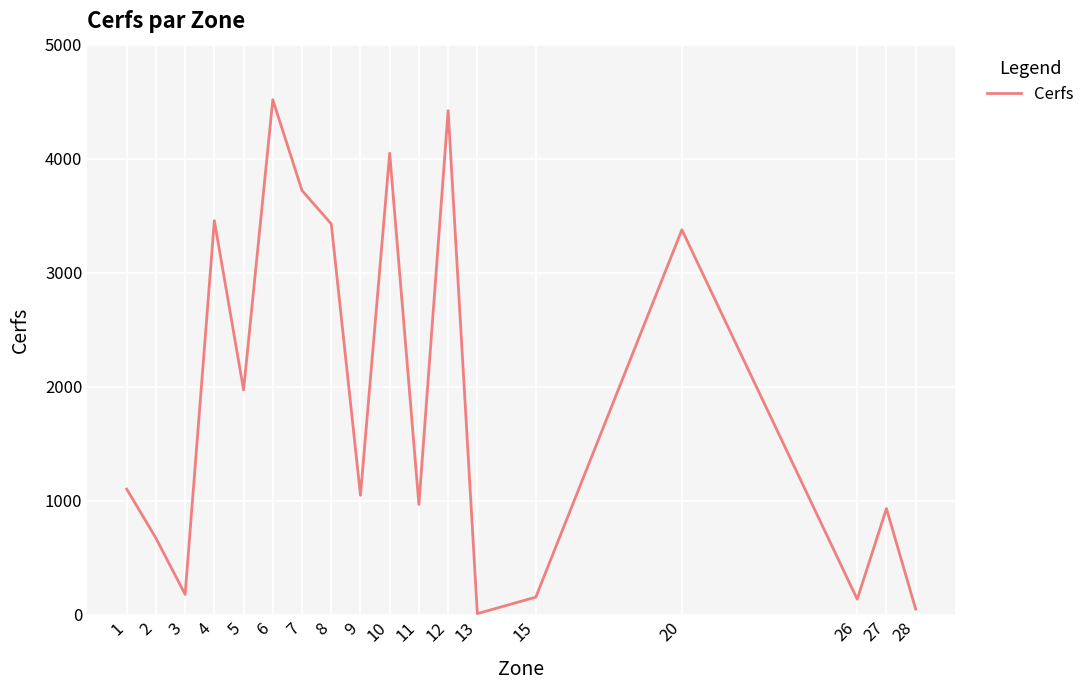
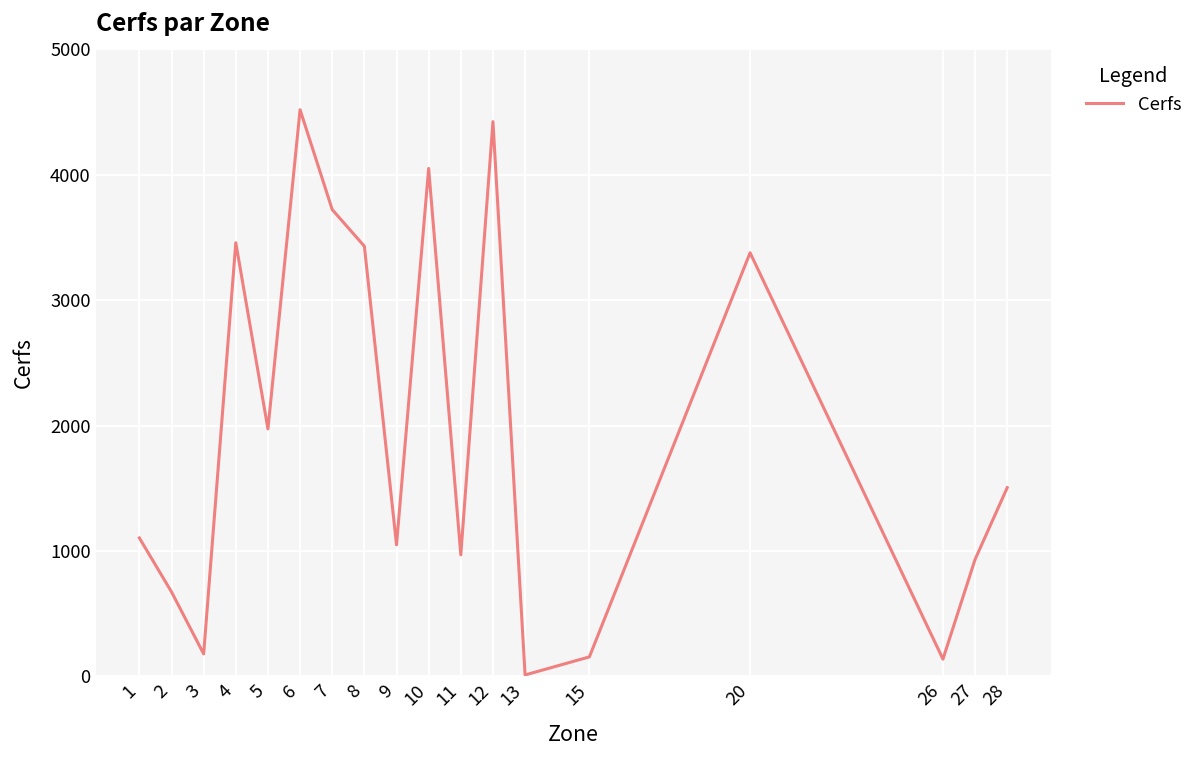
  {
    "1": 1100,
    "2": 670,
    "3": 180,
    "4": 3460,
    "5": 1970,
    "6": 4520,
    "7": 3720,
    "8": 3430,
    "9": 1050,
    "10": 4050,
    "11": 970,
    "12": 4420,
    "13": 10,
    "15": 160,
    "20": 3380,
    "26": 140,
    "27": 930,
-   "28": 50
+   "28": 1510
  }
